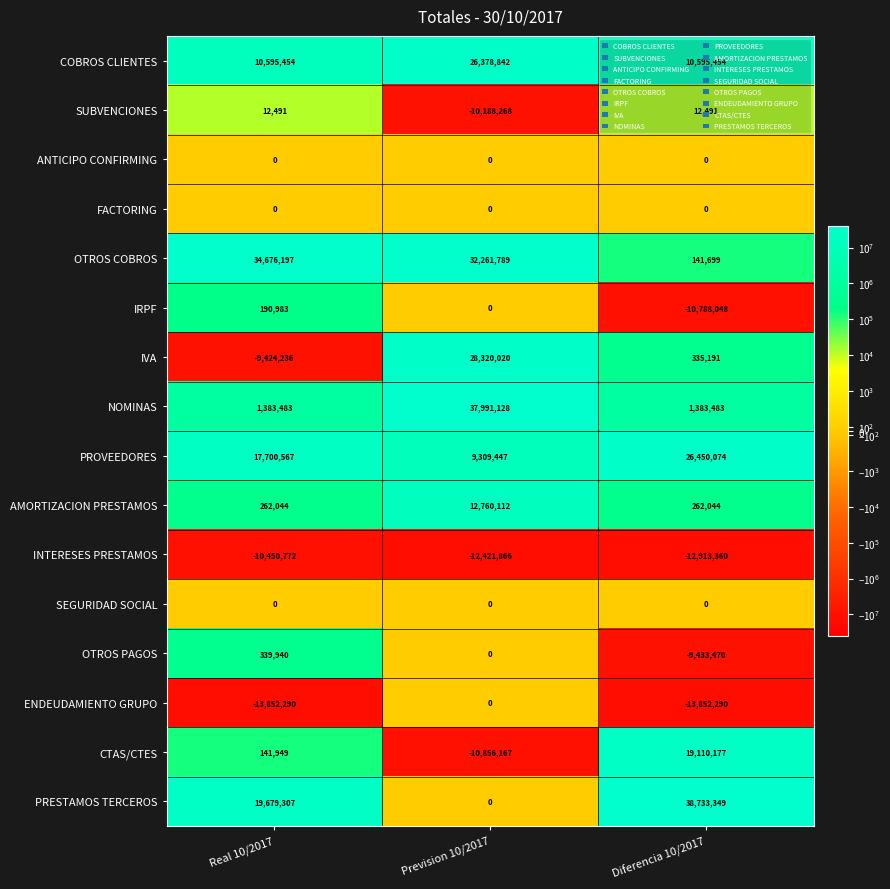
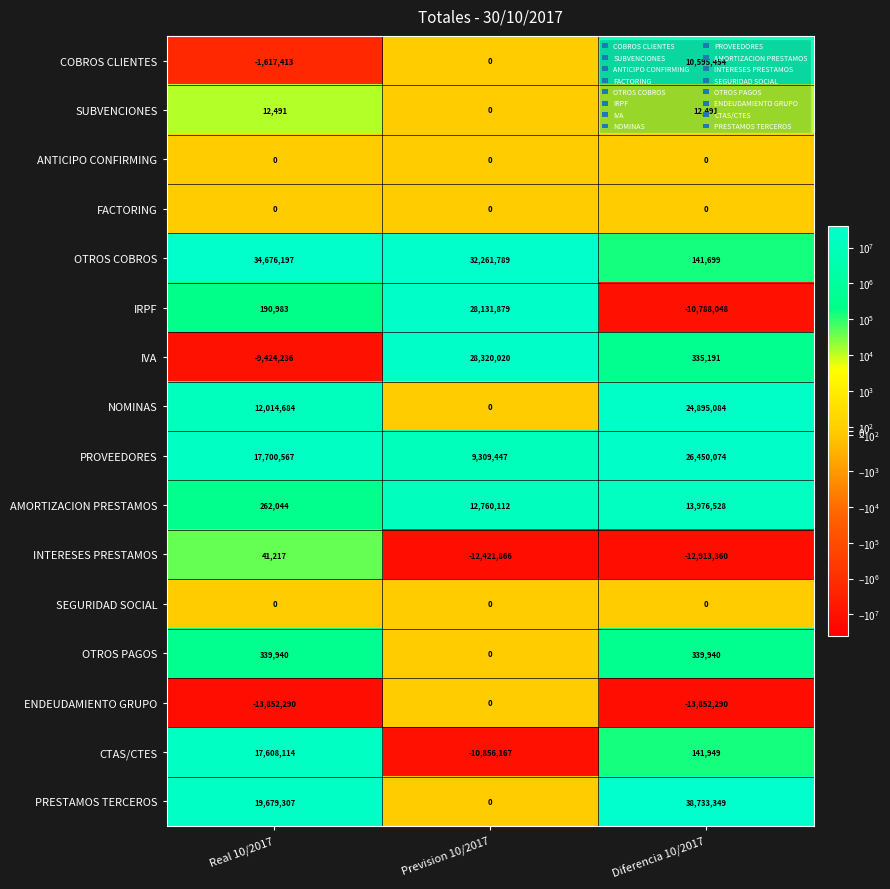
  {
    "COBROS CLIENTES": {
-     "Real 10/2017": "10,595,454",
-     "Prevision 10/2017": "26,378,842"
+     "Real 10/2017": "-1,617,413",
+     "Prevision 10/2017": "0"
    },
    "SUBVENCIONES": {
      "Real 10/2017": "12,491",
-     "Prevision 10/2017": "-10,188,268"
+     "Prevision 10/2017": "0"
    },
    "ANTICIPO CONFIRMING": {
      "Real 10/2017": "0",
      "Prevision 10/2017": "0",
      "Diferencia 10/2017": "0"
    },
    "FACTORING": {
      "Real 10/2017": "0",
      "Prevision 10/2017": "0",
      "Diferencia 10/2017": "0"
    },
    "OTROS COBROS": {
      "Real 10/2017": "34,676,197",
      "Prevision 10/2017": "32,261,789",
      "Diferencia 10/2017": "141,699"
    },
    "IRPF": {
      "Real 10/2017": "190,983",
-     "Prevision 10/2017": "0",
+     "Prevision 10/2017": "28,131,879",
      "Diferencia 10/2017": "-10,788,048"
    },
    "IVA": {
      "Real 10/2017": "-9,424,236",
      "Prevision 10/2017": "28,320,020",
      "Diferencia 10/2017": "335,191"
    },
    "NOMINAS": {
-     "Real 10/2017": "1,383,483",
-     "Prevision 10/2017": "37,991,128",
-     "Diferencia 10/2017": "1,383,483"
+     "Real 10/2017": "12,014,684",
+     "Prevision 10/2017": "0",
+     "Diferencia 10/2017": "24,895,084"
    },
    "PROVEEDORES": {
      "Real 10/2017": "17,700,567",
      "Prevision 10/2017": "9,309,447",
      "Diferencia 10/2017": "26,450,074"
    },
    "AMORTIZACION PRESTAMOS": {
      "Real 10/2017": "262,044",
      "Prevision 10/2017": "12,760,112",
-     "Diferencia 10/2017": "262,044"
+     "Diferencia 10/2017": "13,976,528"
    },
    "INTERESES PRESTAMOS": {
-     "Real 10/2017": "-10,450,772",
+     "Real 10/2017": "41,217",
      "Prevision 10/2017": "-12,421,866",
      "Diferencia 10/2017": "-12,913,360"
    },
    "SEGURIDAD SOCIAL": {
      "Real 10/2017": "0",
      "Prevision 10/2017": "0",
      "Diferencia 10/2017": "0"
    },
    "OTROS PAGOS": {
      "Real 10/2017": "339,940",
      "Prevision 10/2017": "0",
-     "Diferencia 10/2017": "-9,433,470"
+     "Diferencia 10/2017": "339,940"
    },
    "ENDEUDAMIENTO GRUPO": {
      "Real 10/2017": "-13,852,290",
      "Prevision 10/2017": "0",
      "Diferencia 10/2017": "-13,852,290"
    },
    "CTAS/CTES": {
-     "Real 10/2017": "141,949",
+     "Real 10/2017": "17,608,114",
      "Prevision 10/2017": "-10,856,167",
-     "Diferencia 10/2017": "19,110,177"
+     "Diferencia 10/2017": "141,949"
    },
    "PRESTAMOS TERCEROS": {
      "Real 10/2017": "19,679,307",
      "Prevision 10/2017": "0",
      "Diferencia 10/2017": "38,733,349"
    }
  }
